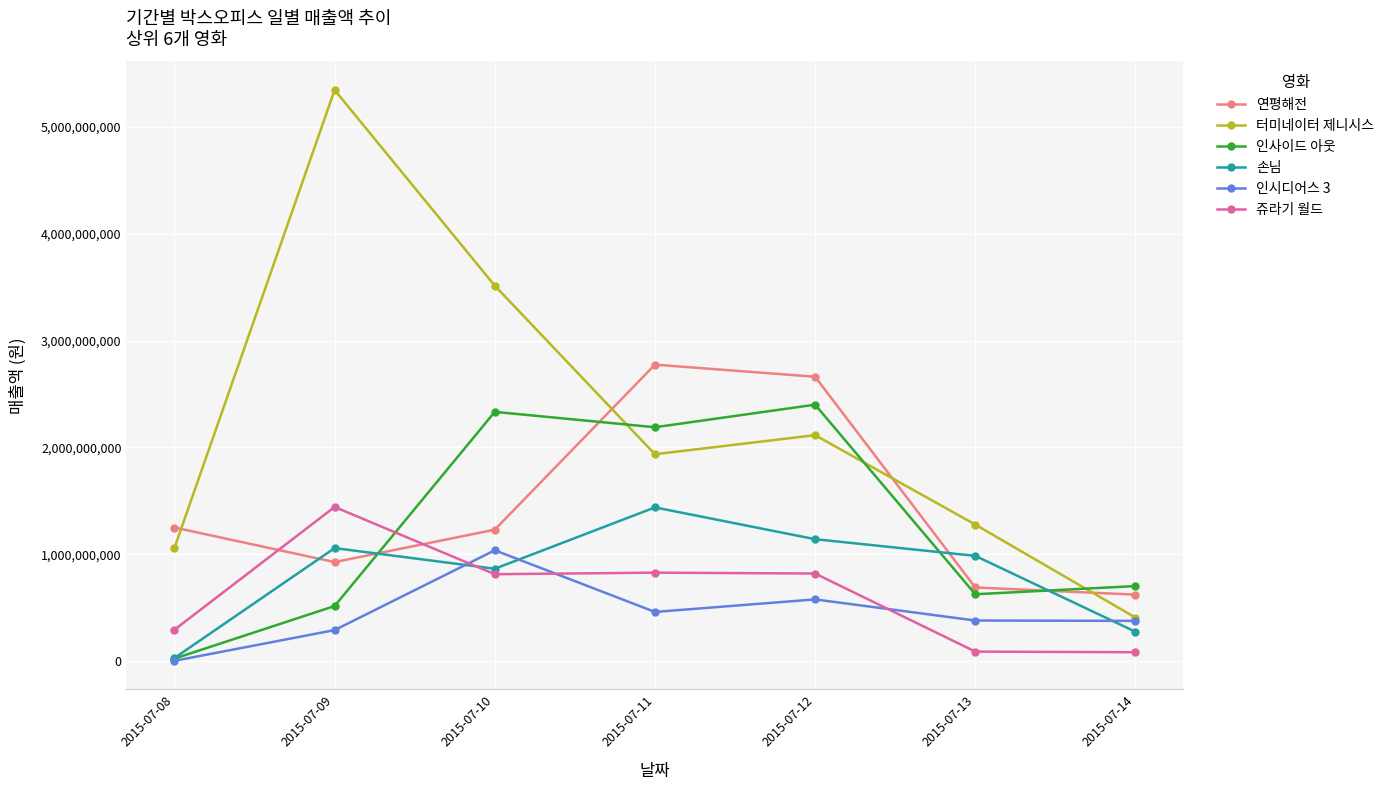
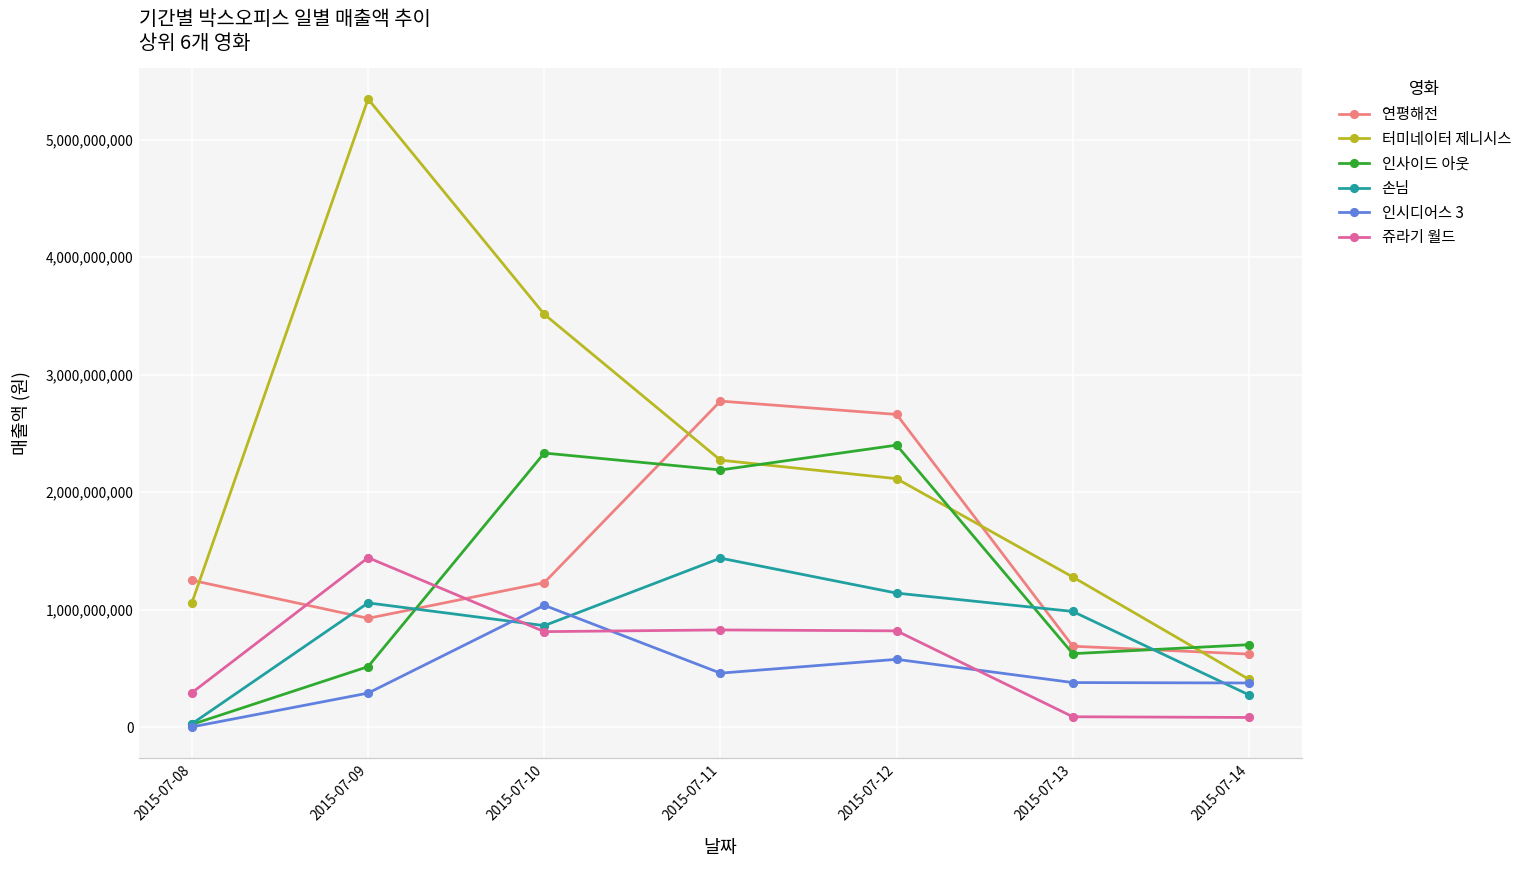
  {
    "터미네이터 제니시스": {
      "2015-07-08": "1,060,000,000",
      "2015-07-09": "5,350,000,000",
      "2015-07-10": "3,510,000,000",
-     "2015-07-11": "1,940,000,000",
+     "2015-07-11": "2,270,000,000",
      "2015-07-12": "2,110,000,000",
      "2015-07-13": "1,280,000,000",
      "2015-07-14": "410,000,000"
    },
    "인사이드 아웃": {
      "2015-07-09": "510,000,000",
      "2015-07-10": "2,330,000,000",
      "2015-07-11": "2,190,000,000",
      "2015-07-12": "2,400,000,000",
      "2015-07-13": "620,000,000",
      "2015-07-14": "700,000,000"
    },
    "손님": {
      "2015-07-09": "1,060,000,000",
      "2015-07-10": "860,000,000",
      "2015-07-11": "1,440,000,000",
      "2015-07-12": "1,140,000,000",
      "2015-07-13": "980,000,000",
      "2015-07-14": "270,000,000"
    },
    "인시디어스 3": {
      "2015-07-09": "290,000,000",
      "2015-07-10": "1,040,000,000",
      "2015-07-11": "460,000,000",
      "2015-07-12": "580,000,000",
      "2015-07-13": "380,000,000",
      "2015-07-14": "380,000,000"
    }
  }
